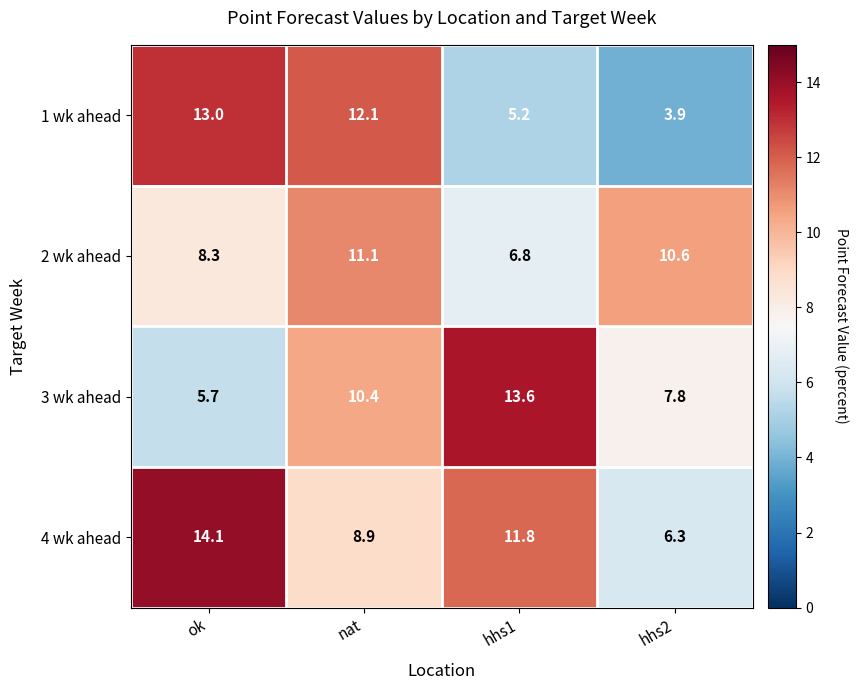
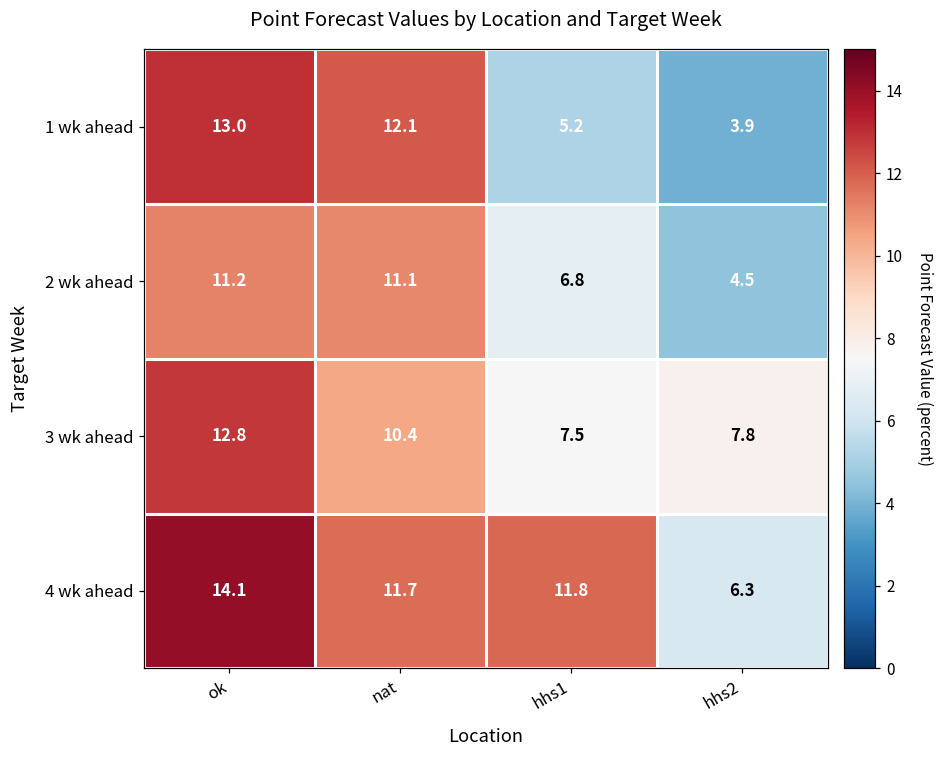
  {
    "1 wk ahead": {
      "ok": 13.0,
      "nat": 12.1,
      "hhs1": 5.2,
      "hhs2": 3.9
    },
    "2 wk ahead": {
-     "ok": 8.3,
+     "ok": 11.2,
      "nat": 11.1,
      "hhs1": 6.8,
-     "hhs2": 10.6
+     "hhs2": 4.5
    },
    "3 wk ahead": {
-     "ok": 5.7,
+     "ok": 12.8,
      "nat": 10.4,
-     "hhs1": 13.6,
+     "hhs1": 7.5,
      "hhs2": 7.8
    },
    "4 wk ahead": {
      "ok": 14.1,
-     "nat": 8.9,
+     "nat": 11.7,
      "hhs1": 11.8,
      "hhs2": 6.3
    }
  }
